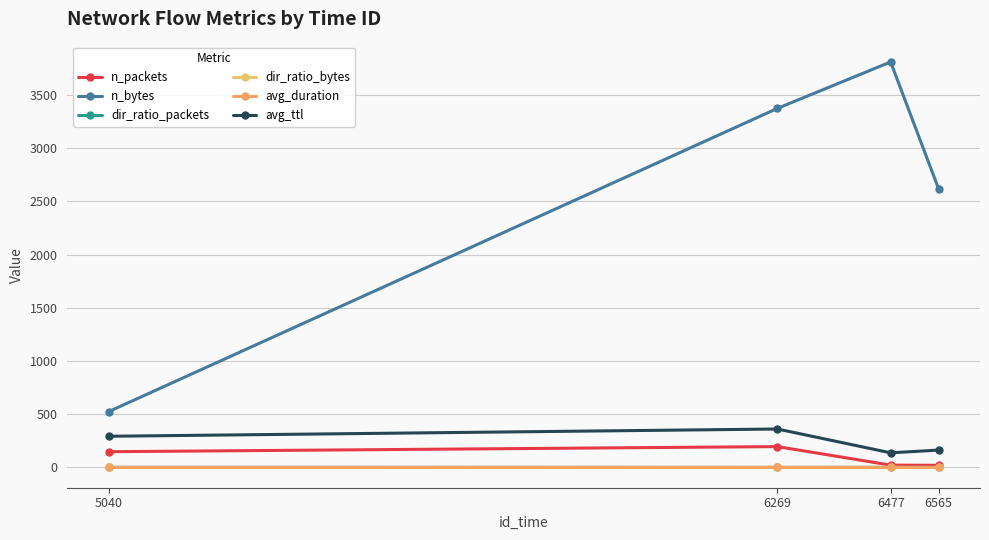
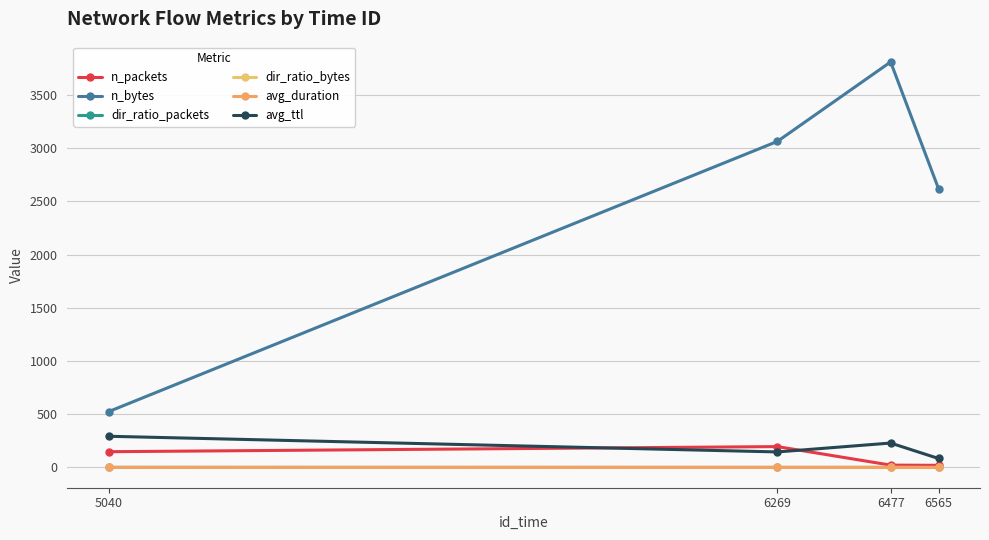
  {
    "n_packets": {
      "5040": 150,
      "6269": 200
    },
    "n_bytes": {
      "5040": 530,
-     "6269": 3370,
+     "6269": 3060,
      "6477": 3810,
      "6565": 2620
    },
    "avg_duration": {
      "5040": 0,
      "6269": 0
    },
    "avg_ttl": {
      "5040": 290,
-     "6269": 360,
-     "6477": 140,
-     "6565": 160
+     "6269": 150,
+     "6477": 230,
+     "6565": 80
    }
  }
